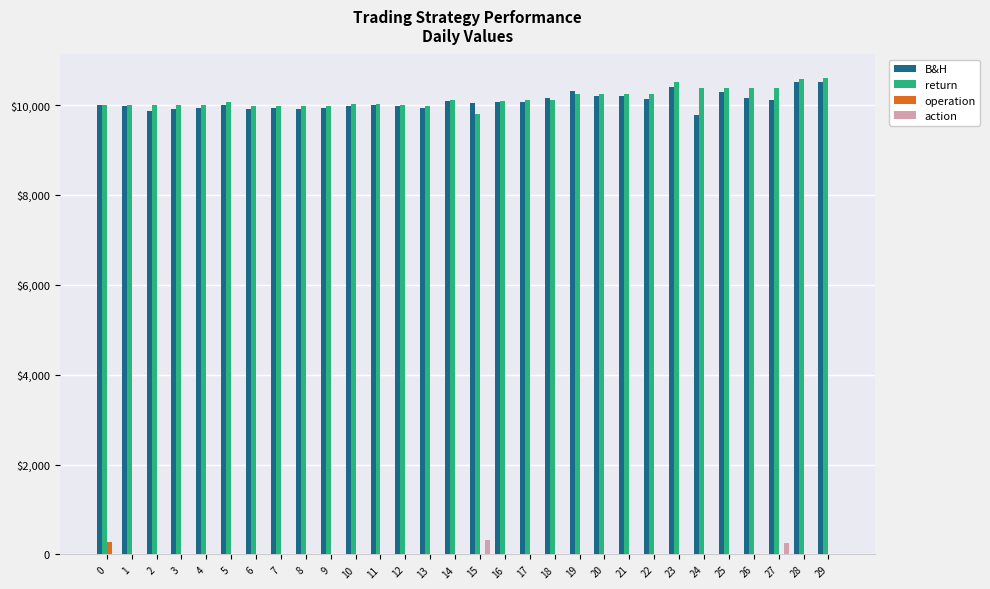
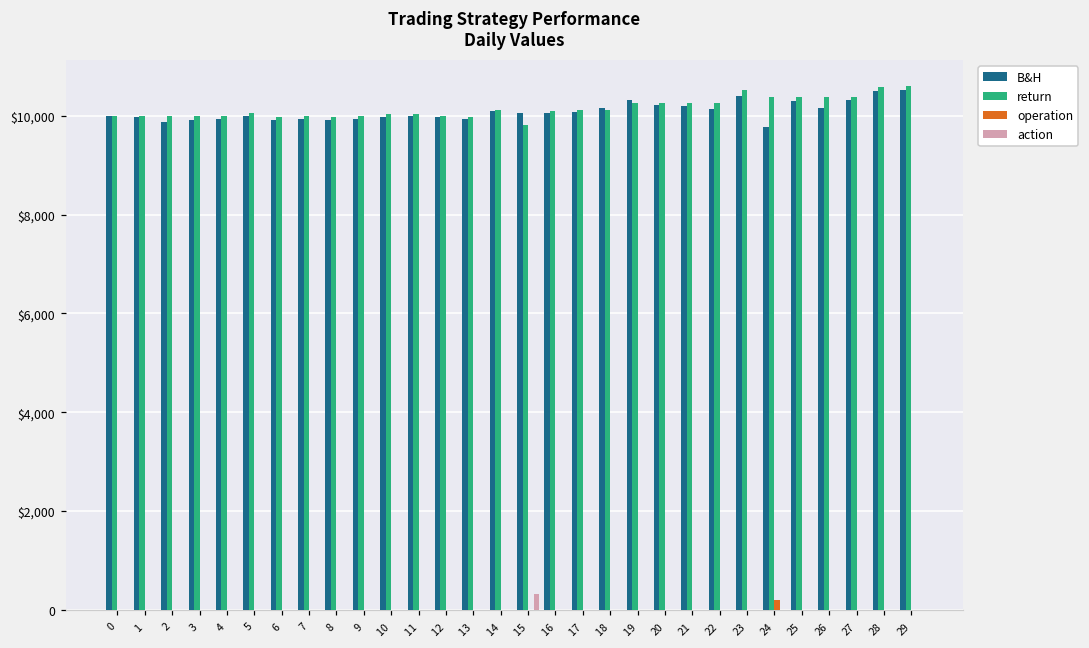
  {
    "B&H": {
      "0": "$10,000",
      "1": "$10,000",
      "2": "$9,900",
      "3": "$9,900",
      "4": "$9,900",
      "5": "$10,000",
      "6": "$9,900",
      "7": "$9,900",
      "8": "$9,900",
      "9": "$9,900",
      "10": "$10,000",
      "11": "$10,000",
      "12": "$10,000",
      "13": "$9,900",
      "14": "$10,100",
      "15": "$10,000",
      "16": "$10,100",
      "17": "$10,100",
      "18": "$10,200",
      "19": "$10,300",
      "20": "$10,200",
      "21": "$10,200",
      "22": "$10,100",
      "23": "$10,400",
      "24": "$9,800",
      "25": "$10,300",
      "26": "$10,100",
-     "27": "$10,100",
+     "27": "$10,300",
      "28": "$10,500",
      "29": "$10,500"
    },
    "return": {
      "0": "$10,000",
      "1": "$10,000",
      "2": "$10,000",
      "3": "$10,000",
      "4": "$10,000",
      "5": "$10,100",
      "6": "$10,000",
      "7": "$10,000",
      "8": "$10,000",
      "9": "$10,000",
      "10": "$10,000",
      "11": "$10,000",
      "12": "$10,000",
      "13": "$10,000",
      "14": "$10,100",
      "15": "$9,800",
      "16": "$10,100",
      "17": "$10,100",
      "18": "$10,100",
      "19": "$10,300",
      "20": "$10,300",
      "21": "$10,300",
      "22": "$10,300",
      "23": "$10,500",
      "24": "$10,400",
      "25": "$10,400",
      "26": "$10,400",
      "27": "$10,400",
      "28": "$10,600",
      "29": "$10,600"
    },
    "operation": {
-     "0": "$300",
+     "0": "$0",
      "1": "$0",
      "2": "$0",
      "3": "$0",
      "5": "$0",
      "6": "$0",
      "7": "$0",
      "8": "$0",
      "9": "$0",
      "12": "$0",
      "13": "$0",
      "14": "$0",
      "15": "$0",
      "16": "$0",
      "20": "$0",
      "21": "$0",
      "23": "$0",
-     "24": "$0",
+     "24": "$200",
      "25": "$0",
      "26": "$0",
      "28": "$0"
    },
    "action": {
      "5": "$0",
      "9": "$0",
      "15": "$300",
      "16": "$0",
      "23": "$0",
      "25": "$0",
-     "27": "$300",
+     "27": "$0",
      "28": "$0"
    }
  }
